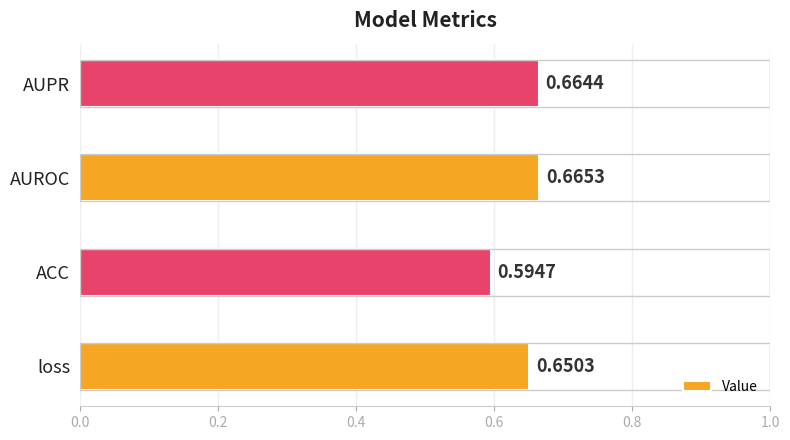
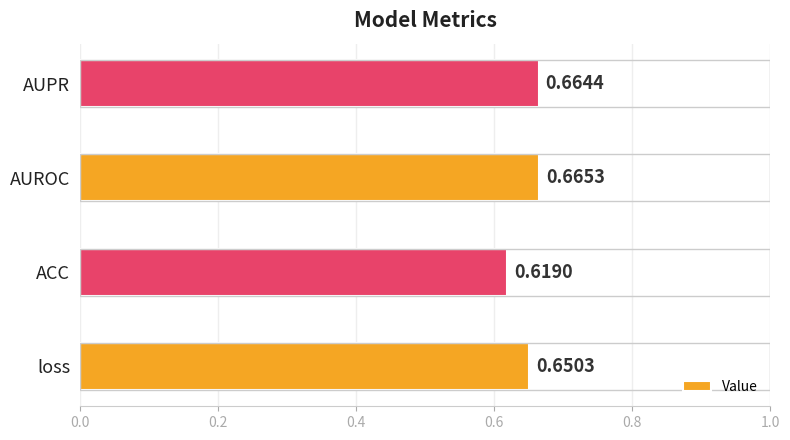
  {
    "AUPR": 0.6644,
    "AUROC": 0.6653,
-   "ACC": 0.5947,
+   "ACC": 0.6190,
    "loss": 0.6503
  }
